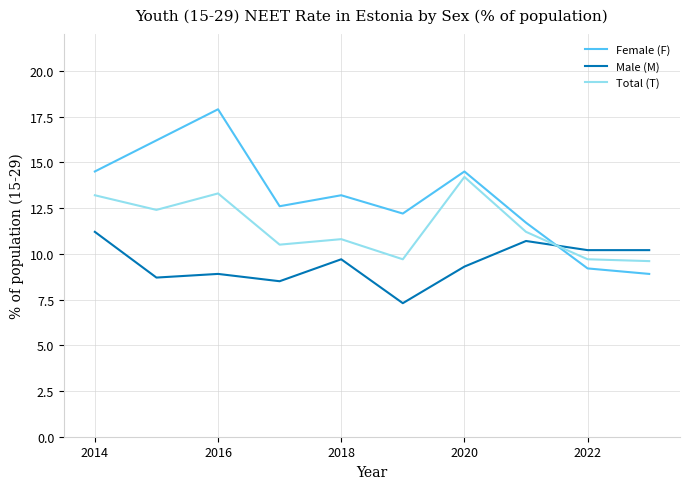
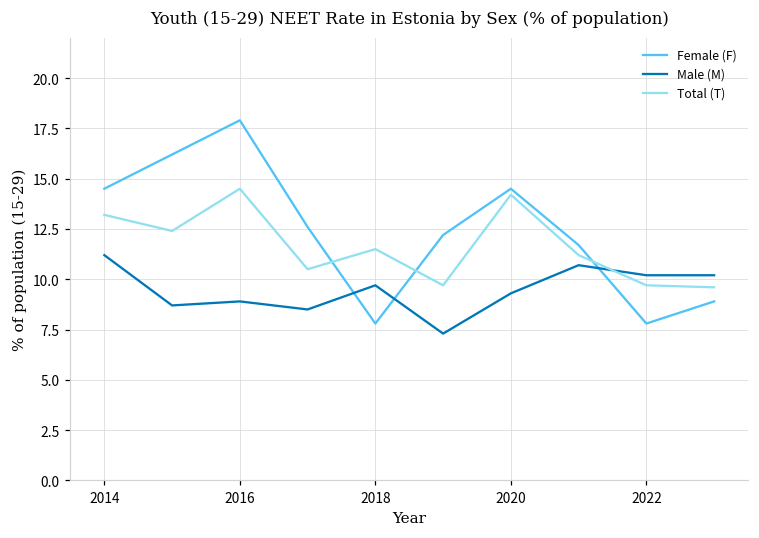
  {
    "Female (F)": {
      "2014": 14.5,
      "2016": 17.9,
-     "2018": 13.2,
+     "2018": 7.8,
      "2020": 14.5,
-     "2022": 9.2
+     "2022": 7.8
    },
    "Male (M)": {
      "2014": 11.2,
      "2016": 8.9,
      "2018": 9.7,
      "2020": 9.3,
      "2022": 10.2
    },
    "Total (T)": {
      "2014": 13.2,
-     "2016": 13.3,
-     "2018": 10.8,
+     "2016": 14.5,
+     "2018": 11.5,
      "2020": 14.2,
      "2022": 9.7
    }
  }
